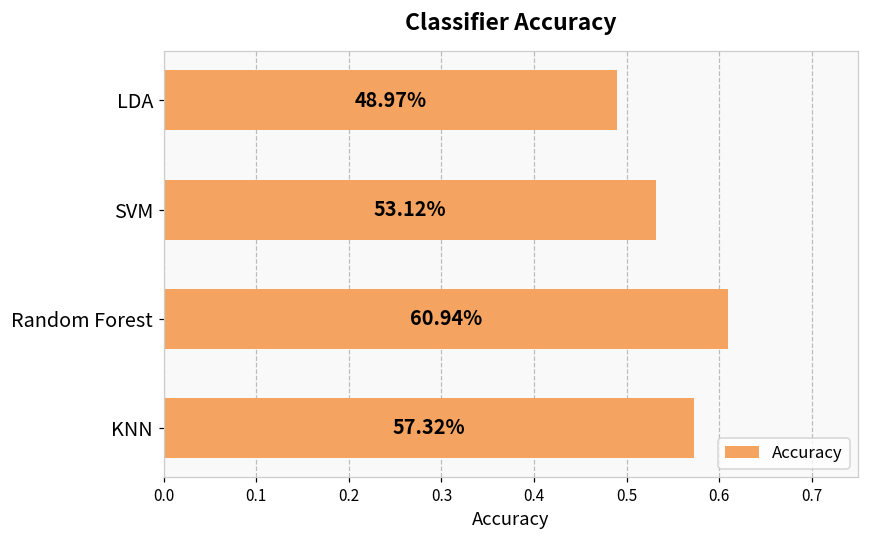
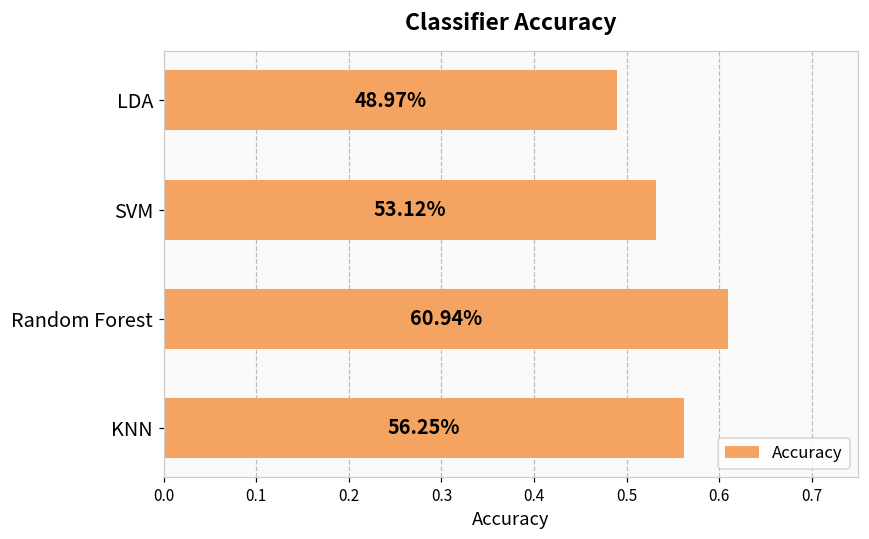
  {
    "LDA": "48.97%",
    "SVM": "53.12%",
    "Random Forest": "60.94%",
-   "KNN": "57.32%"
+   "KNN": "56.25%"
  }
